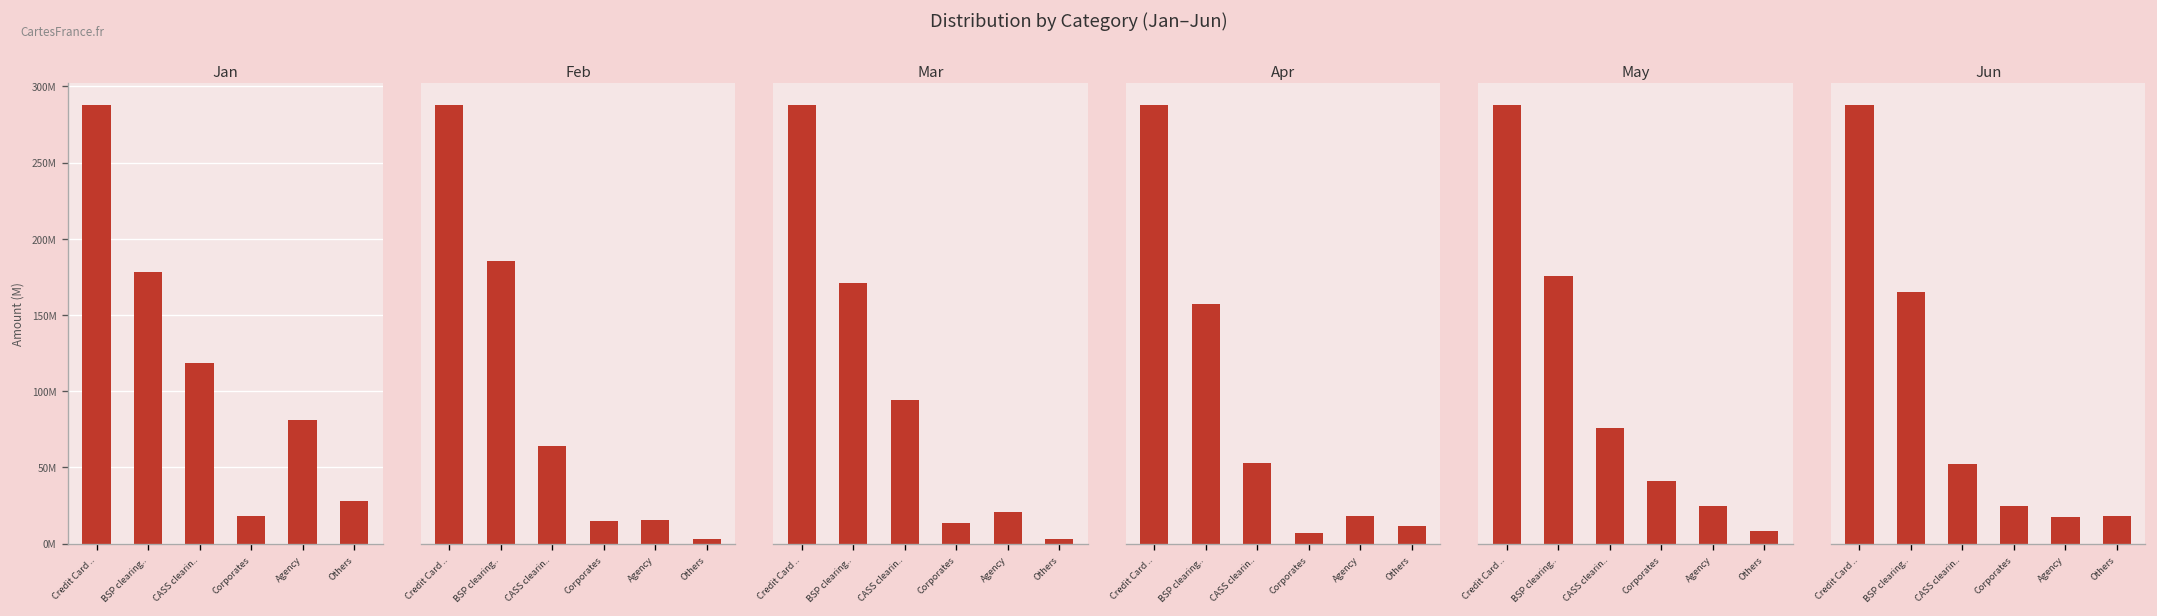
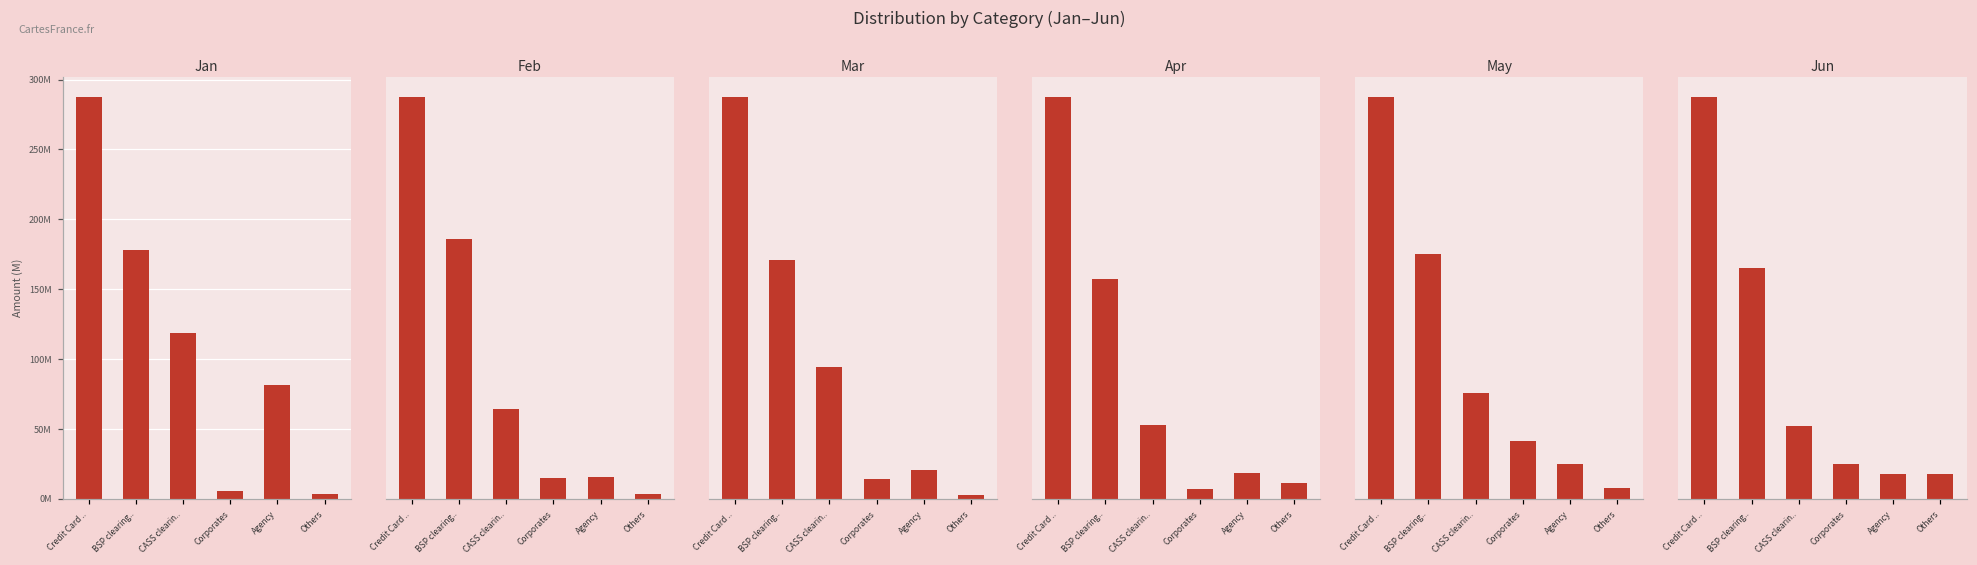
  {
    "Jan": {
      "Credit Card ..": 288000000,
      "BSP clearing..": 178000000,
      "CASS clearin..": 118000000,
-     "Corporates": 18000000,
+     "Corporates": 5000000,
      "Agency": 81000000,
-     "Others": 28000000
+     "Others": 3000000
    }
  }
